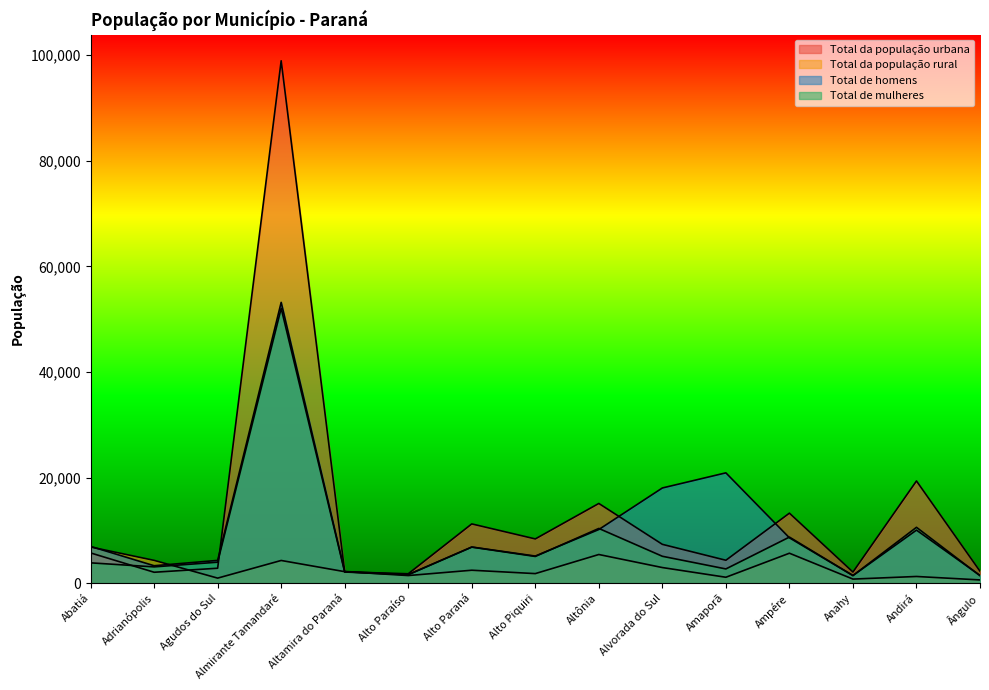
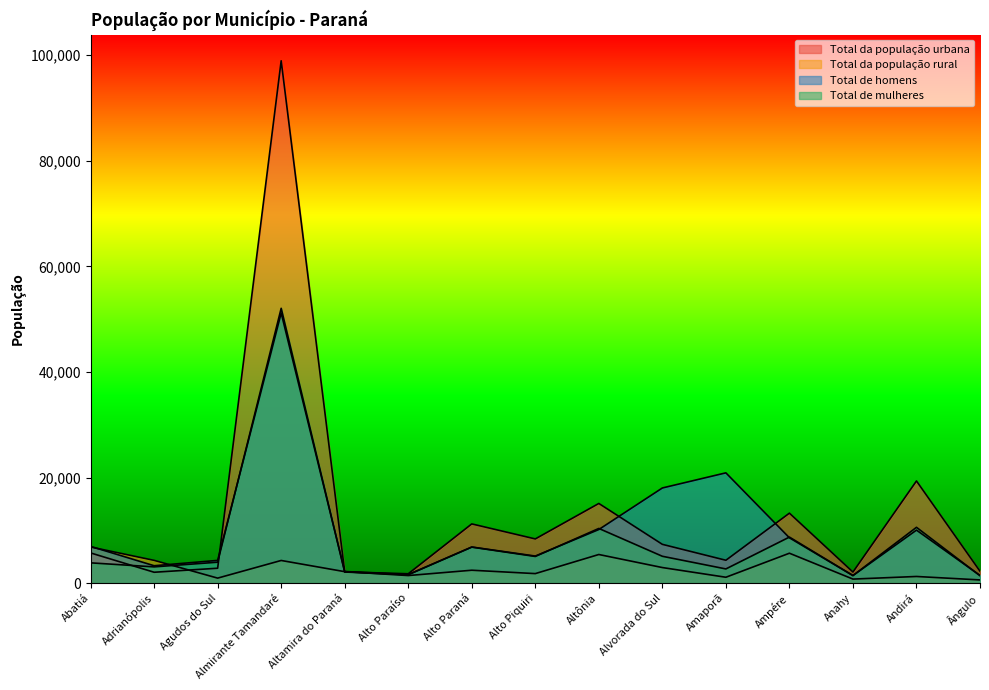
  {
    "Total da população urbana": {
      "Abatiá": "6,000",
      "Adrianópolis": "2,000",
      "Agudos do Sul": "3,000",
      "Almirante Tamandaré": "99,000",
      "Alto Paraná": "11,000",
      "Alto Piquiri": "8,000",
      "Altônia": "15,000",
      "Alvorada do Sul": "7,000",
      "Amaporã": "4,000",
      "Ampére": "13,000",
      "Anahy": "2,000",
      "Andirá": "19,000",
      "Ângulo": "2,000"
    },
    "Total da população rural": {
      "Adrianópolis": "4,000",
      "Agudos do Sul": "1,000",
      "Almirante Tamandaré": "4,000",
      "Alto Paraná": "2,000",
      "Alto Piquiri": "2,000",
      "Altônia": "5,000",
      "Alvorada do Sul": "3,000",
      "Amaporã": "1,000",
      "Ampére": "6,000",
      "Anahy": "1,000",
      "Andirá": "1,000",
      "Ângulo": "1,000"
    },
    "Total de homens": {
-     "Almirante Tamandaré": "53,000",
+     "Almirante Tamandaré": "51,000",
      "Alvorada do Sul": "18,000",
      "Amaporã": "21,000",
      "Andirá": "10,000"
    },
    "Total de mulheres": {
      "Abatiá": "4,000",
      "Almirante Tamandaré": "52,000",
      "Alvorada do Sul": "5,000",
      "Amaporã": "3,000",
      "Andirá": "11,000"
    }
  }
